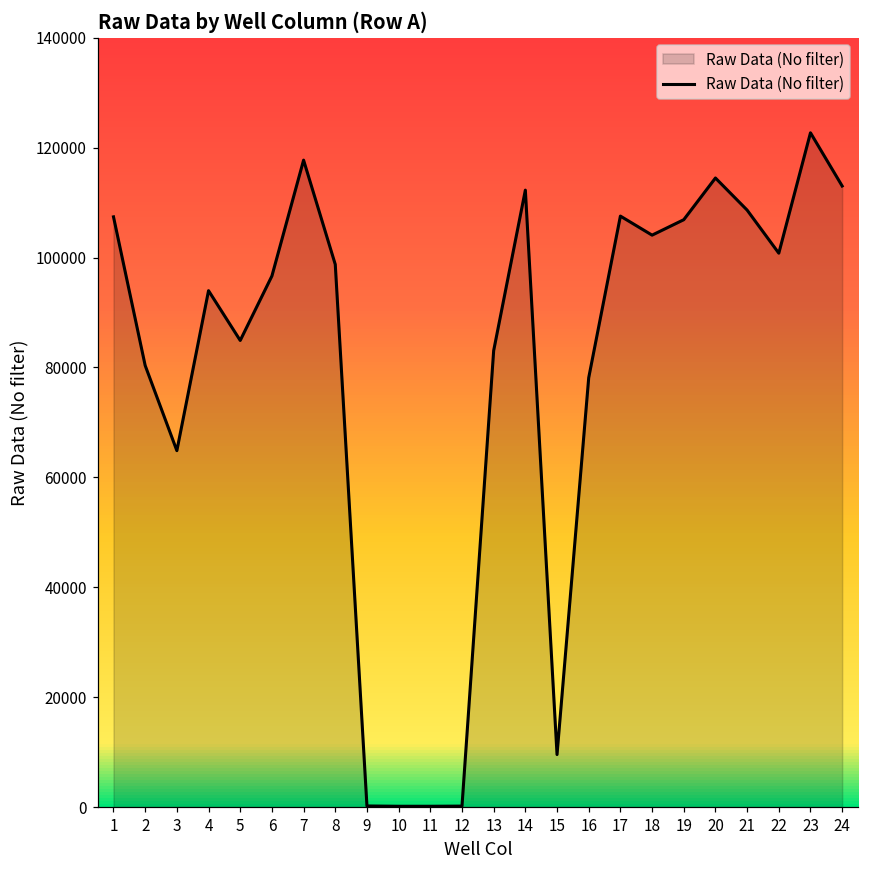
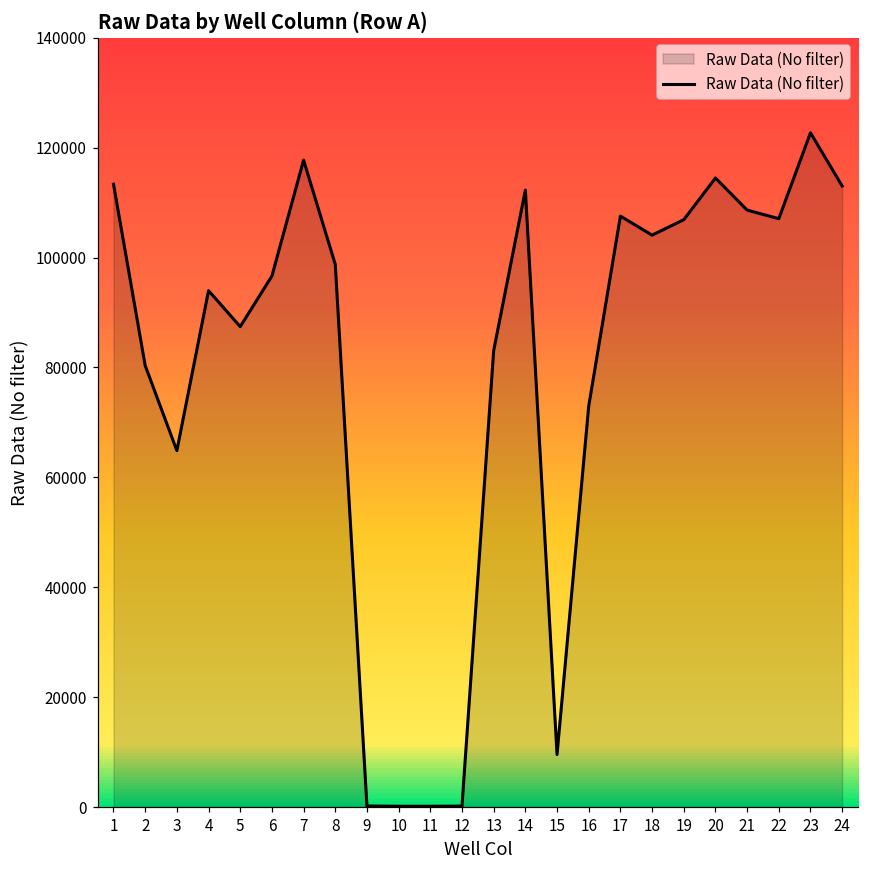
  {
-   "1": 107000,
+   "1": 113000,
    "2": 80000,
    "3": 65000,
    "4": 94000,
-   "5": 85000,
+   "5": 87000,
    "6": 97000,
    "7": 118000,
    "8": 99000,
    "9": 0,
    "10": 0,
    "11": 0,
    "12": 0,
    "13": 83000,
    "14": 112000,
    "15": 10000,
-   "16": 78000,
+   "16": 73000,
    "17": 108000,
    "18": 104000,
    "19": 107000,
    "20": 114000,
    "21": 109000,
-   "22": 101000,
+   "22": 107000,
    "23": 123000,
    "24": 113000
  }
